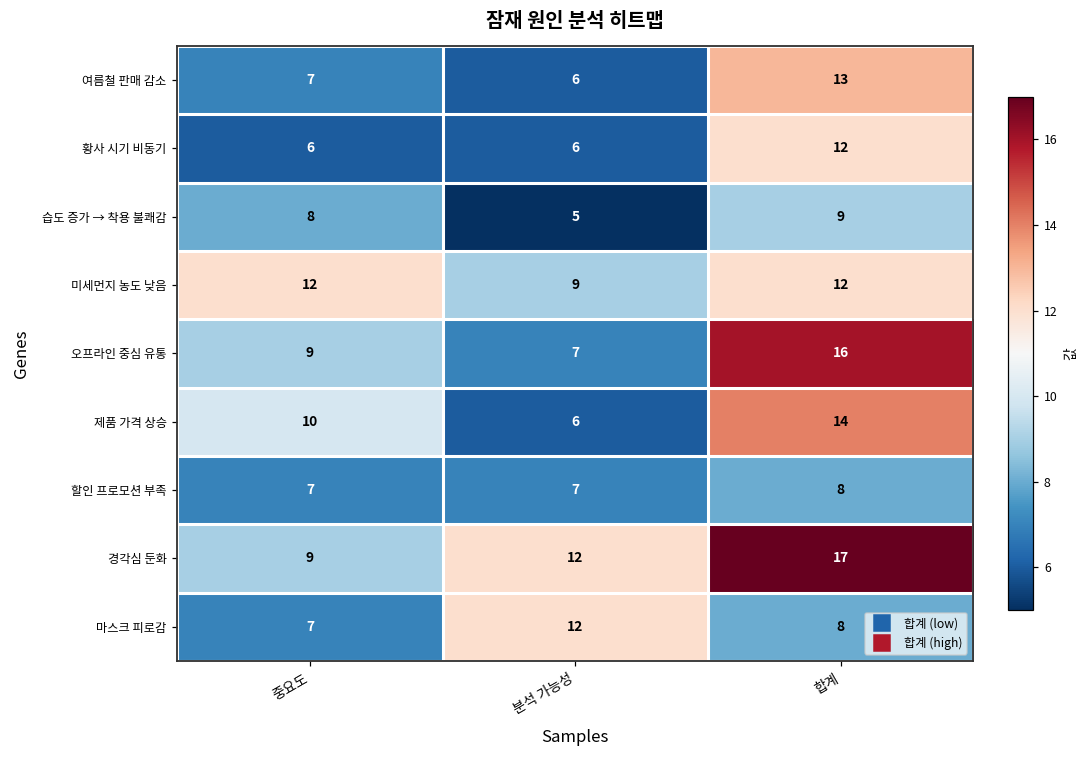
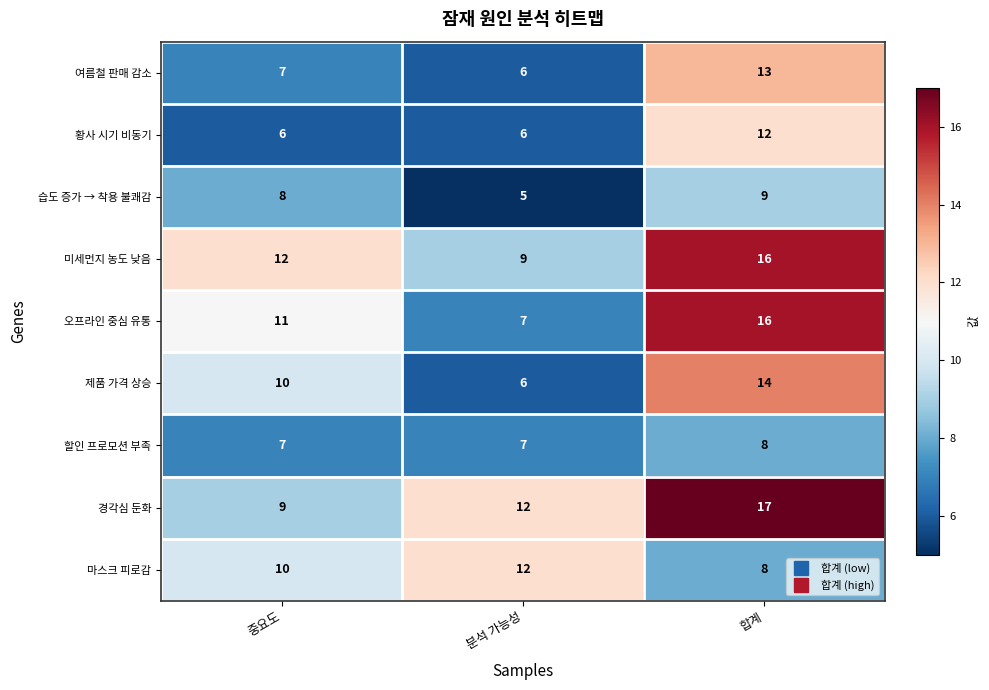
  {
    "여름철 판매 감소": {
      "중요도": 7,
      "분석 가능성": 6,
      "합계": 13
    },
    "황사 시기 비동기": {
      "중요도": 6,
      "분석 가능성": 6,
      "합계": 12
    },
    "습도 증가 → 착용 불쾌감": {
      "중요도": 8,
      "분석 가능성": 5,
      "합계": 9
    },
    "미세먼지 농도 낮음": {
      "중요도": 12,
      "분석 가능성": 9,
-     "합계": 12
+     "합계": 16
    },
    "오프라인 중심 유통": {
-     "중요도": 9,
+     "중요도": 11,
      "분석 가능성": 7,
      "합계": 16
    },
    "제품 가격 상승": {
      "중요도": 10,
      "분석 가능성": 6,
      "합계": 14
    },
    "할인 프로모션 부족": {
      "중요도": 7,
      "분석 가능성": 7,
      "합계": 8
    },
    "경각심 둔화": {
      "중요도": 9,
      "분석 가능성": 12,
      "합계": 17
    },
    "마스크 피로감": {
-     "중요도": 7,
+     "중요도": 10,
      "분석 가능성": 12,
      "합계": 8
    }
  }
